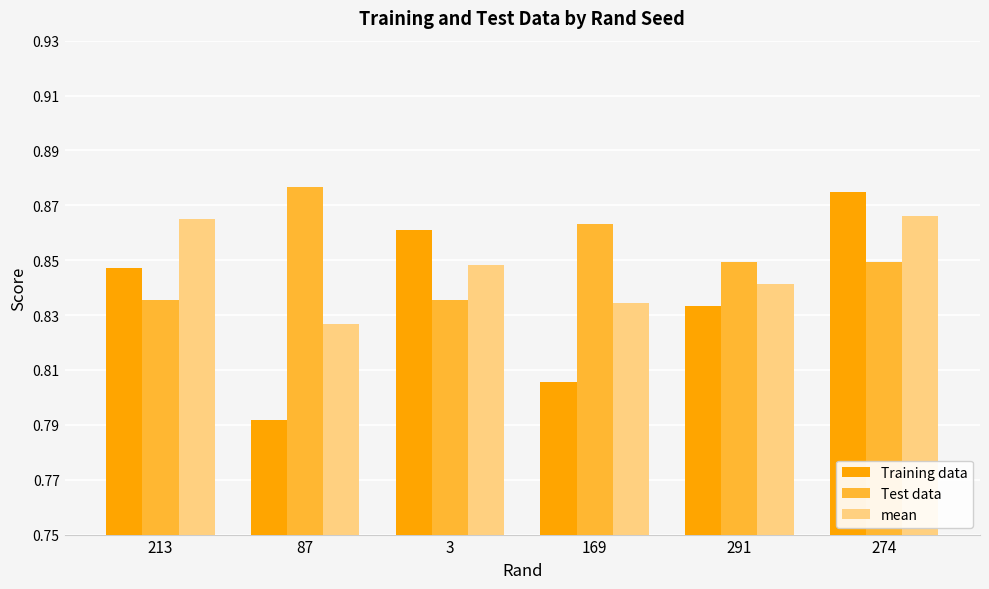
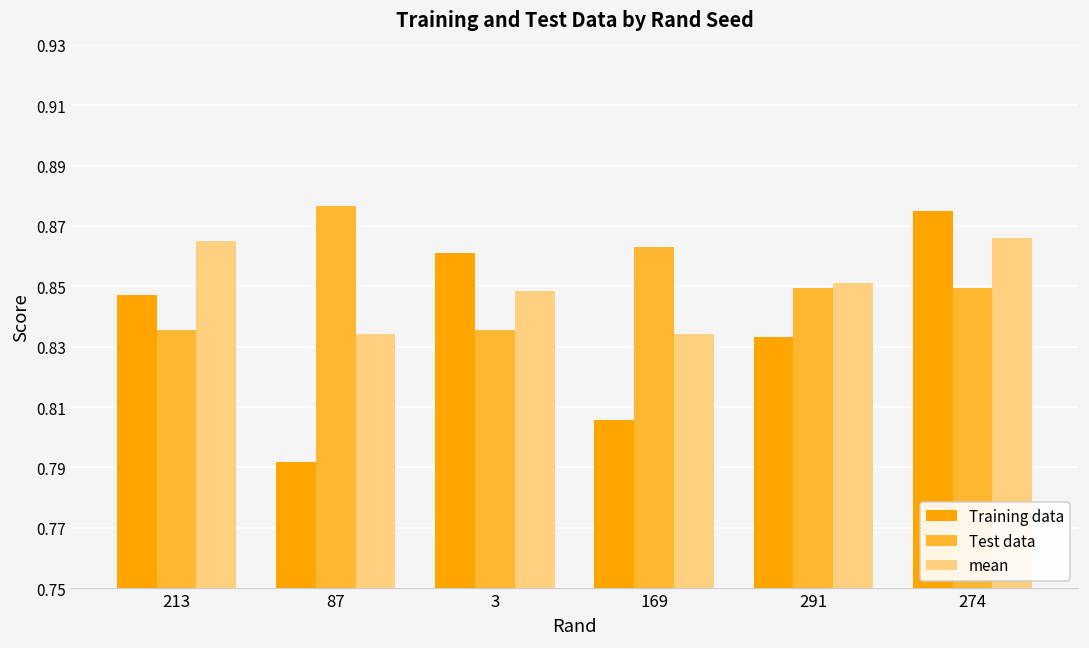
  {
    "mean": {
      "213": 0.865,
-     "87": 0.827,
+     "87": 0.834,
      "3": 0.848,
      "169": 0.834,
-     "291": 0.841,
+     "291": 0.851,
      "274": 0.866
    }
  }
